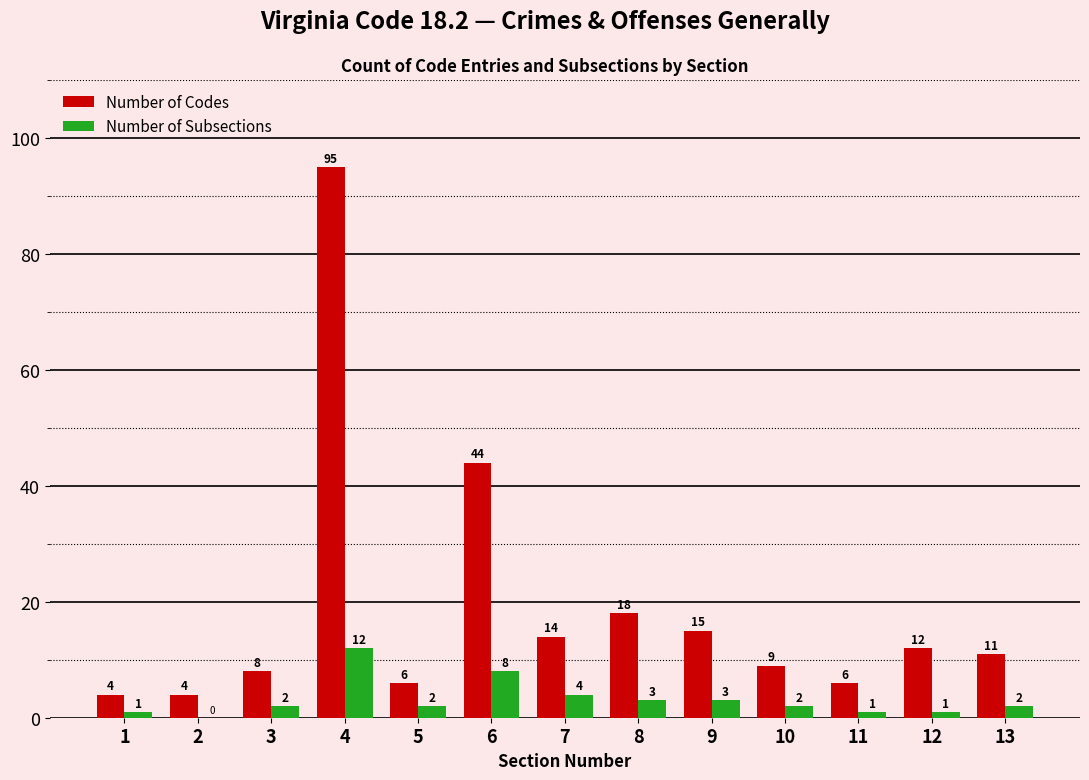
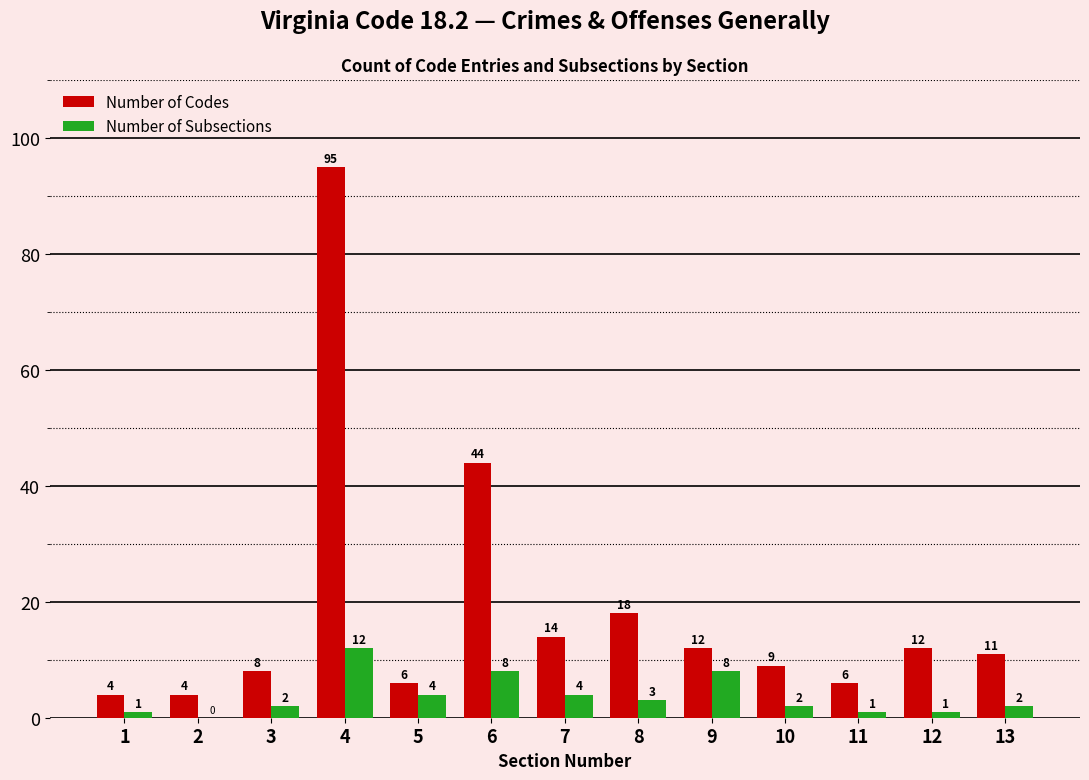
  {
    "Number of Codes": {
      "1": 4,
      "2": 4,
      "3": 8,
      "4": 95,
      "5": 6,
      "6": 44,
      "7": 14,
      "8": 18,
-     "9": 15,
+     "9": 12,
      "10": 9,
      "11": 6,
      "12": 12,
      "13": 11
    },
    "Number of Subsections": {
      "1": 1,
      "2": 0,
      "3": 2,
      "4": 12,
-     "5": 2,
+     "5": 4,
      "6": 8,
      "7": 4,
      "8": 3,
-     "9": 3,
+     "9": 8,
      "10": 2,
      "11": 1,
      "12": 1,
      "13": 2
    }
  }
